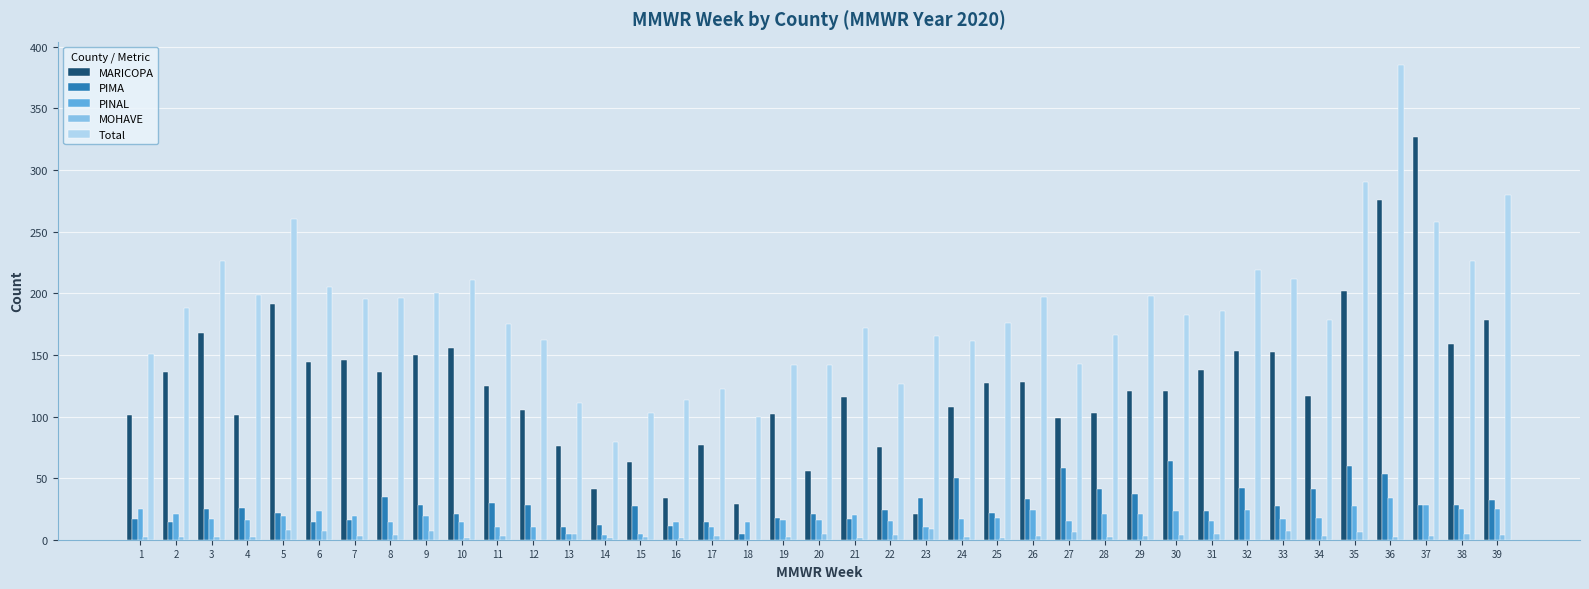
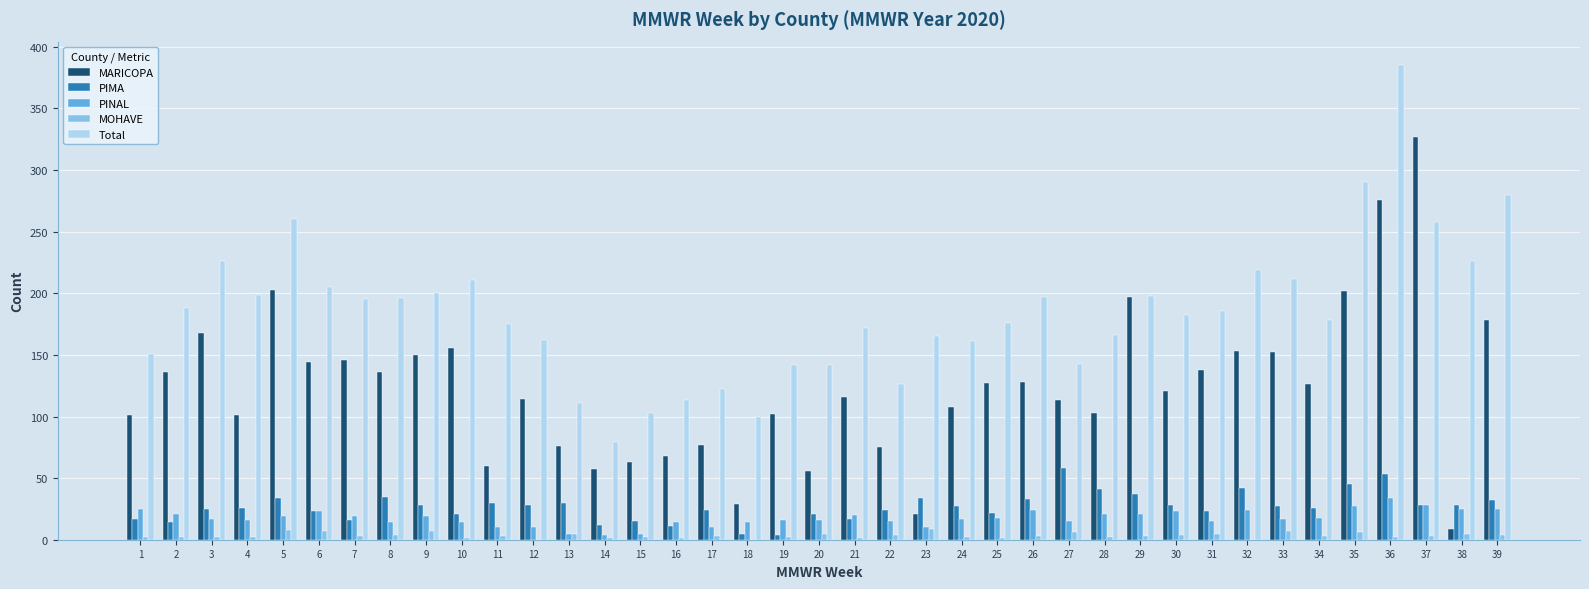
  {
    "MARICOPA": {
      "1": 101,
      "2": 136,
      "3": 168,
      "4": 101,
-     "5": 191,
+     "5": 203,
      "6": 144,
      "7": 146,
      "8": 136,
      "9": 150,
      "10": 156,
-     "11": 125,
-     "12": 105,
+     "11": 60,
+     "12": 114,
      "13": 76,
-     "14": 41,
+     "14": 57,
      "15": 63,
-     "16": 34,
+     "16": 68,
      "17": 77,
      "18": 29,
      "19": 102,
      "20": 56,
      "21": 116,
      "22": 75,
      "23": 21,
      "24": 108,
      "25": 127,
      "26": 128,
-     "27": 99,
+     "27": 113,
      "28": 103,
-     "29": 121,
+     "29": 197,
      "30": 121,
      "31": 138,
      "32": 153,
      "33": 152,
-     "34": 117,
+     "34": 126,
      "35": 202,
      "36": 276,
      "37": 327,
-     "38": 159,
+     "38": 9,
      "39": 178
    },
    "PIMA": {
      "1": 17,
      "2": 14,
      "3": 25,
      "4": 26,
-     "5": 22,
-     "6": 14,
+     "5": 34,
+     "6": 23,
      "7": 16,
      "8": 35,
      "9": 28,
      "10": 21,
      "11": 30,
      "12": 28,
-     "13": 10,
+     "13": 30,
      "14": 12,
-     "15": 27,
+     "15": 15,
      "16": 11,
-     "17": 14,
+     "17": 24,
      "18": 5,
-     "19": 18,
+     "19": 4,
      "20": 21,
      "21": 17,
      "22": 24,
      "23": 34,
-     "24": 50,
+     "24": 27,
      "25": 22,
      "26": 33,
      "27": 58,
      "28": 41,
      "29": 37,
-     "30": 64,
+     "30": 28,
      "31": 23,
      "32": 42,
      "33": 27,
-     "34": 41,
-     "35": 60,
+     "34": 26,
+     "35": 45,
      "36": 53,
      "37": 28,
      "38": 28,
      "39": 32
    }
  }
